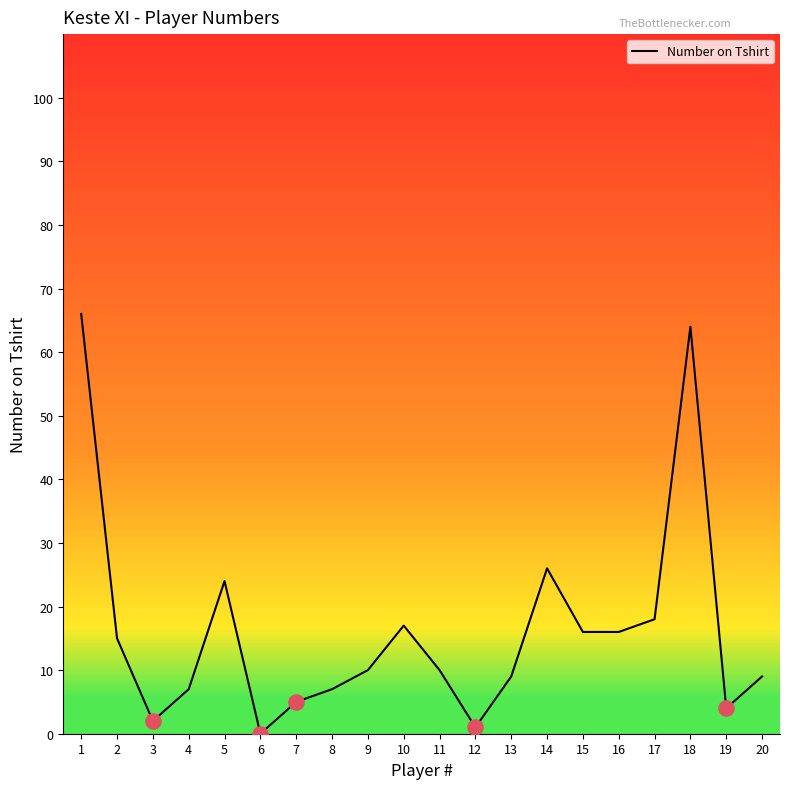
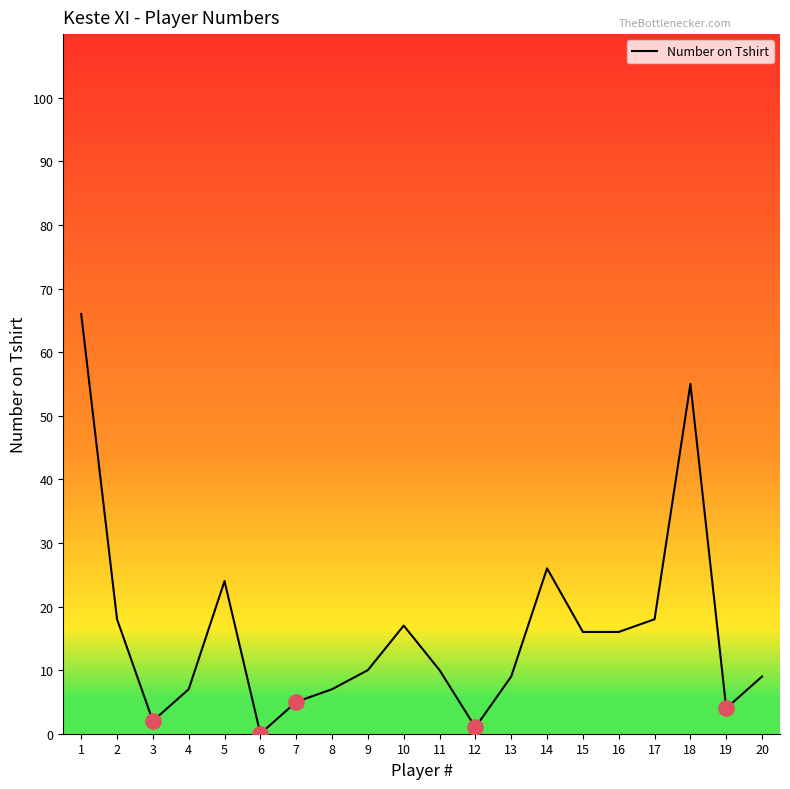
  {
    "Number on Tshirt": {
      "1": 66,
-     "2": 15,
+     "2": 18,
      "4": 7,
      "5": 24,
      "8": 7,
      "9": 10,
      "10": 17,
      "11": 10,
      "13": 9,
      "14": 26,
      "15": 16,
      "16": 16,
      "17": 18,
-     "18": 64,
+     "18": 55,
      "20": 9
    }
  }
